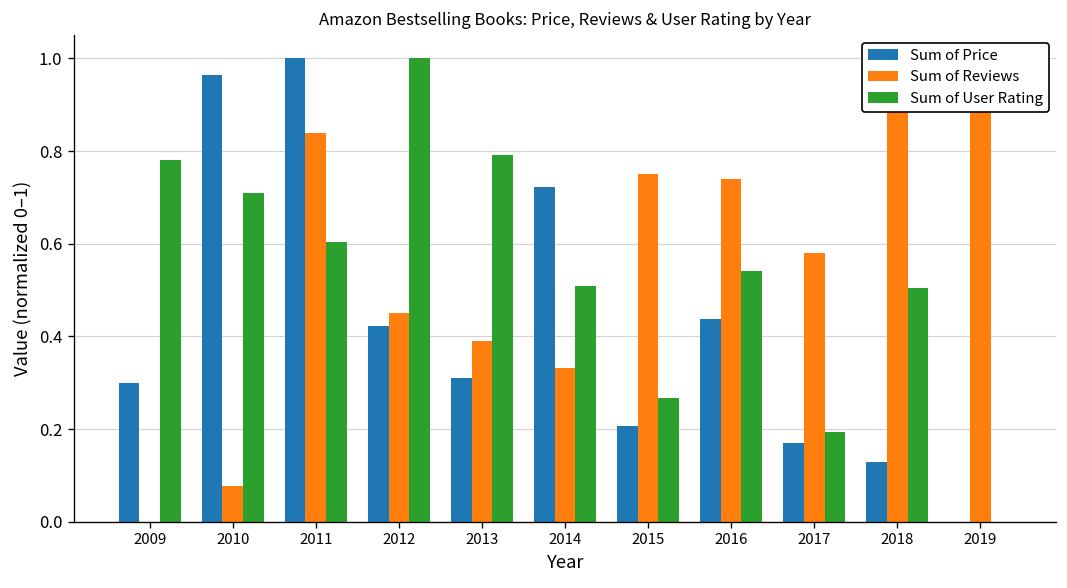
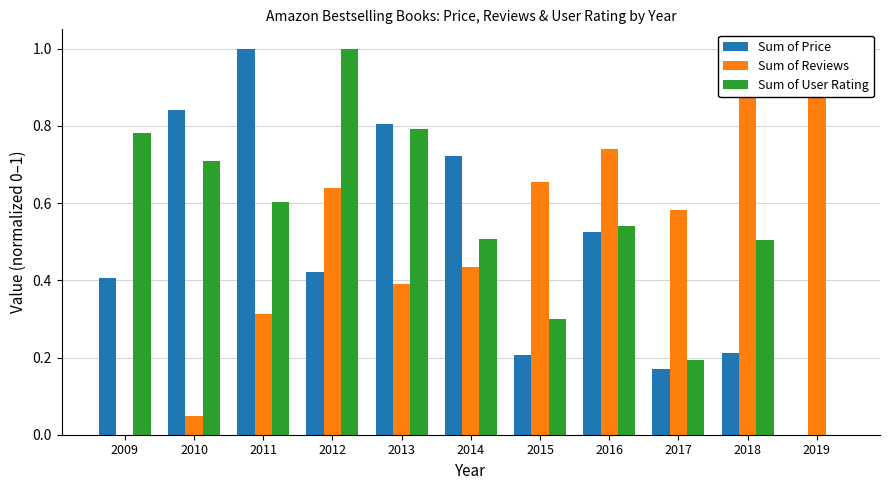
  {
    "Sum of Price": {
-     "2009": 0.30,
-     "2010": 0.96,
+     "2009": 0.41,
+     "2010": 0.84,
      "2011": 1.00,
      "2012": 0.42,
-     "2013": 0.31,
+     "2013": 0.80,
      "2014": 0.72,
      "2015": 0.21,
-     "2016": 0.44,
+     "2016": 0.53,
      "2017": 0.17,
-     "2018": 0.13,
+     "2018": 0.21,
      "2019": 0.00
    },
    "Sum of Reviews": {
      "2009": 0.00,
-     "2010": 0.08,
-     "2011": 0.84,
-     "2012": 0.45,
+     "2010": 0.05,
+     "2011": 0.31,
+     "2012": 0.64,
      "2013": 0.39,
-     "2014": 0.33,
-     "2015": 0.75,
+     "2014": 0.43,
+     "2015": 0.66,
      "2016": 0.74,
      "2017": 0.58
    },
    "Sum of User Rating": {
      "2009": 0.78,
      "2010": 0.71,
      "2011": 0.60,
      "2012": 1.00,
      "2013": 0.79,
      "2014": 0.51,
-     "2015": 0.27,
+     "2015": 0.30,
      "2016": 0.54,
      "2017": 0.19,
      "2018": 0.50,
      "2019": 0.00
    }
  }
